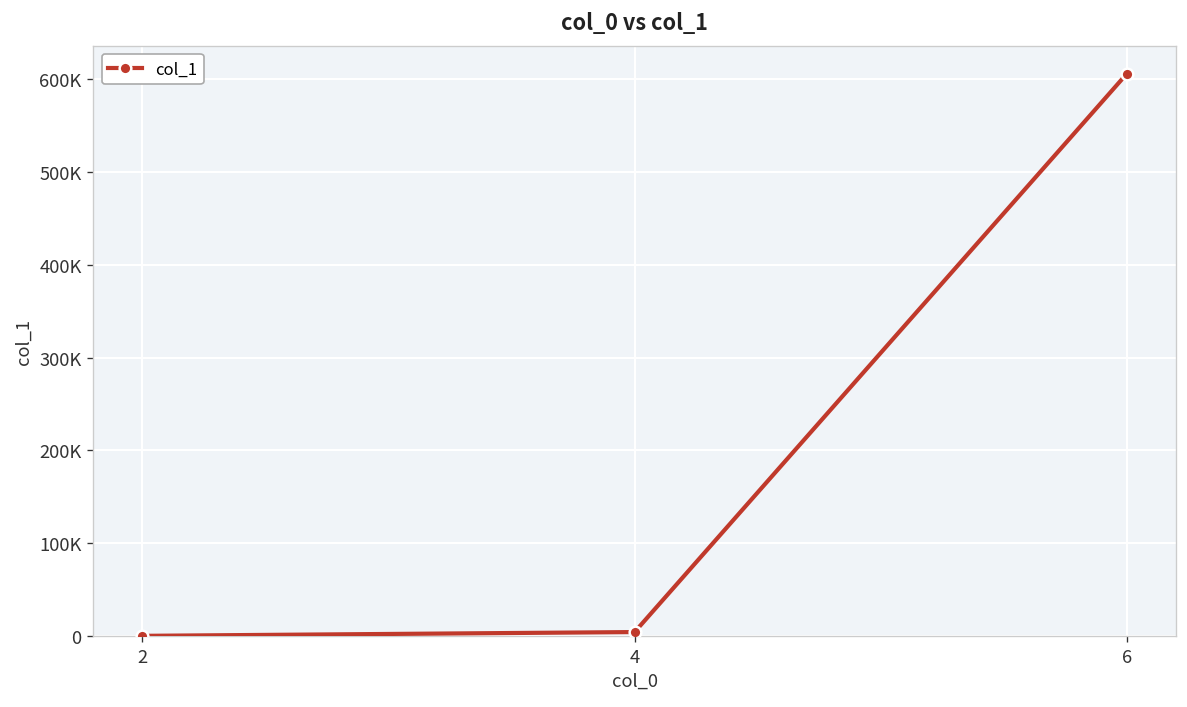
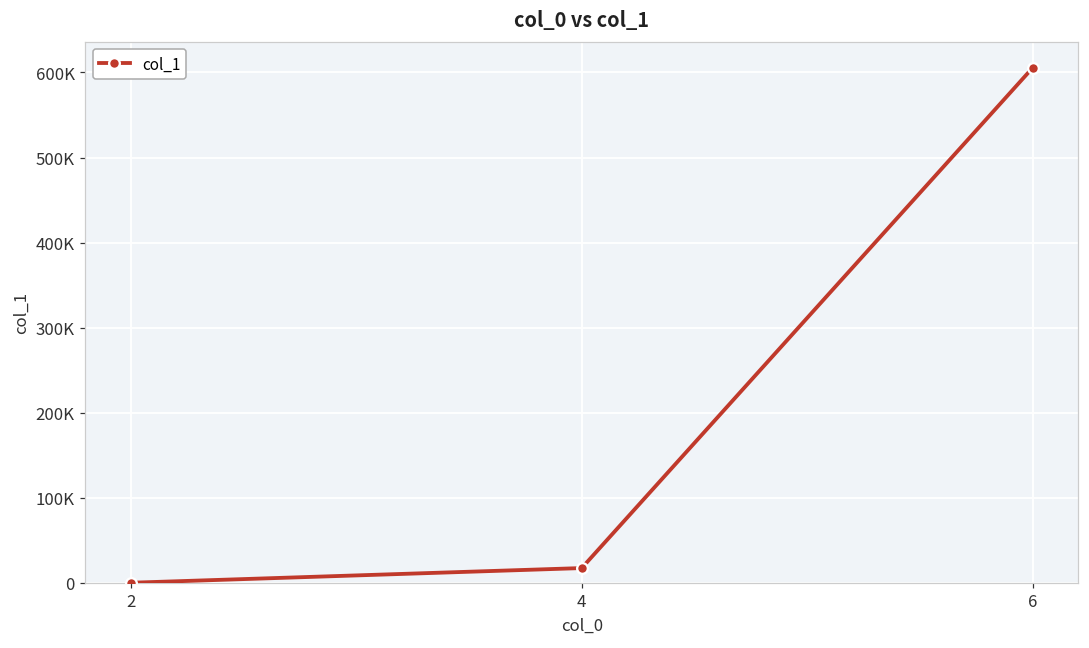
  {
    "2": 0,
-   "4": 0,
+   "4": 20000,
    "6": 610000
  }
